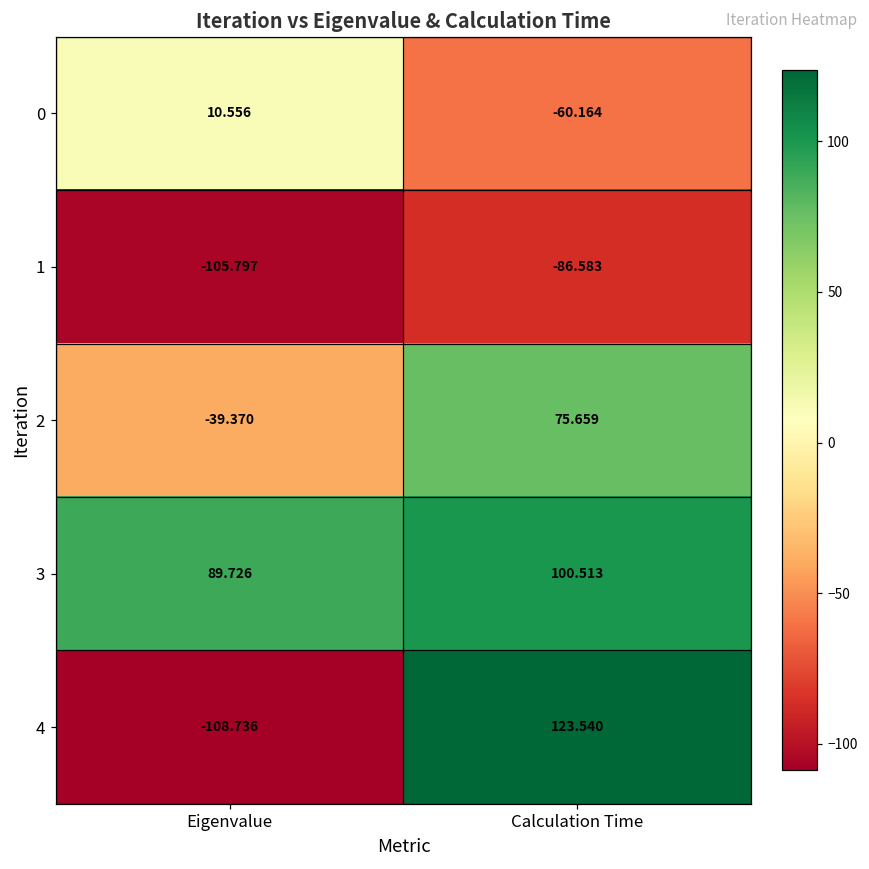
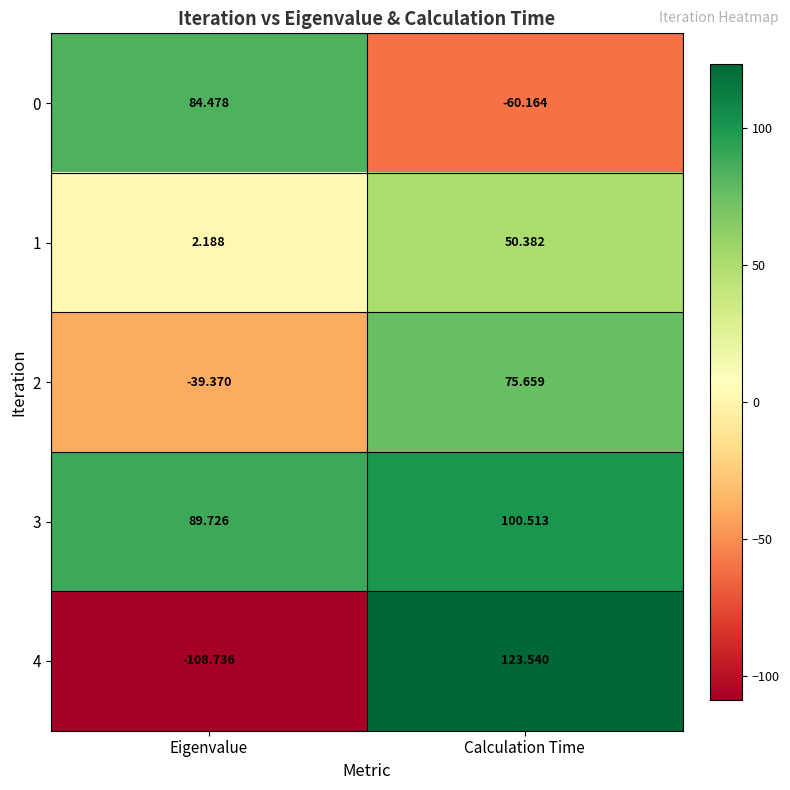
  {
    "0": {
-     "Eigenvalue": 10.556,
+     "Eigenvalue": 84.478,
      "Calculation Time": -60.164
    },
    "1": {
-     "Eigenvalue": -105.797,
-     "Calculation Time": -86.583
+     "Eigenvalue": 2.188,
+     "Calculation Time": 50.382
    },
    "2": {
      "Eigenvalue": -39.370,
      "Calculation Time": 75.659
    },
    "3": {
      "Eigenvalue": 89.726,
      "Calculation Time": 100.513
    },
    "4": {
      "Eigenvalue": -108.736,
      "Calculation Time": 123.540
    }
  }
